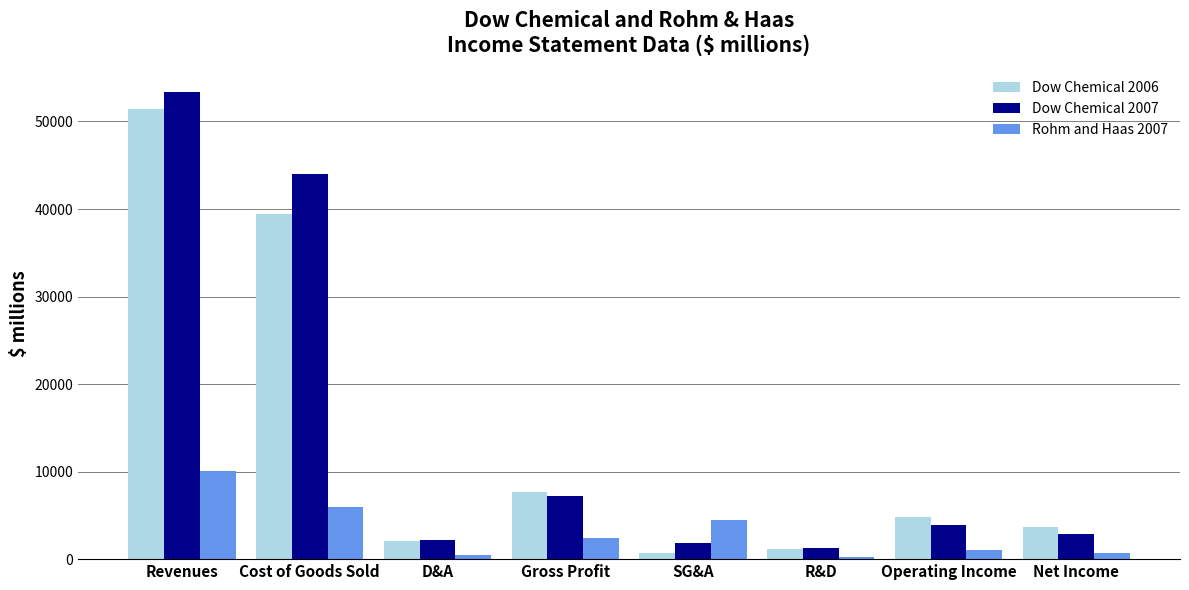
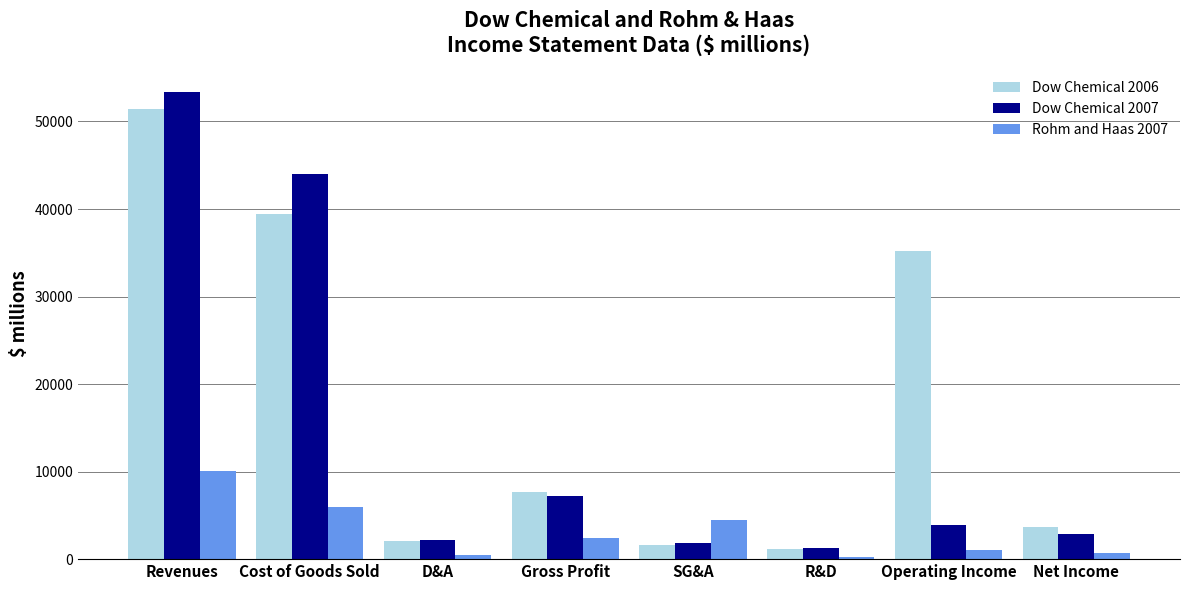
  {
    "Dow Chemical 2006": {
      "Revenues": 51000,
      "Cost of Goods Sold": 39000,
      "D&A": 2000,
      "Gross Profit": 8000,
-     "SG&A": 1000,
+     "SG&A": 2000,
      "R&D": 1000,
-     "Operating Income": 5000,
+     "Operating Income": 35000,
      "Net Income": 4000
    },
    "Dow Chemical 2007": {
      "Revenues": 53000,
      "Cost of Goods Sold": 44000,
      "D&A": 2000,
      "Gross Profit": 7000,
      "SG&A": 2000,
      "R&D": 1000,
      "Operating Income": 4000,
      "Net Income": 3000
    },
    "Rohm and Haas 2007": {
      "Revenues": 10000,
      "Cost of Goods Sold": 6000,
      "D&A": 0,
      "Gross Profit": 2000,
      "SG&A": 4000,
      "R&D": 0,
      "Operating Income": 1000,
      "Net Income": 1000
    }
  }
